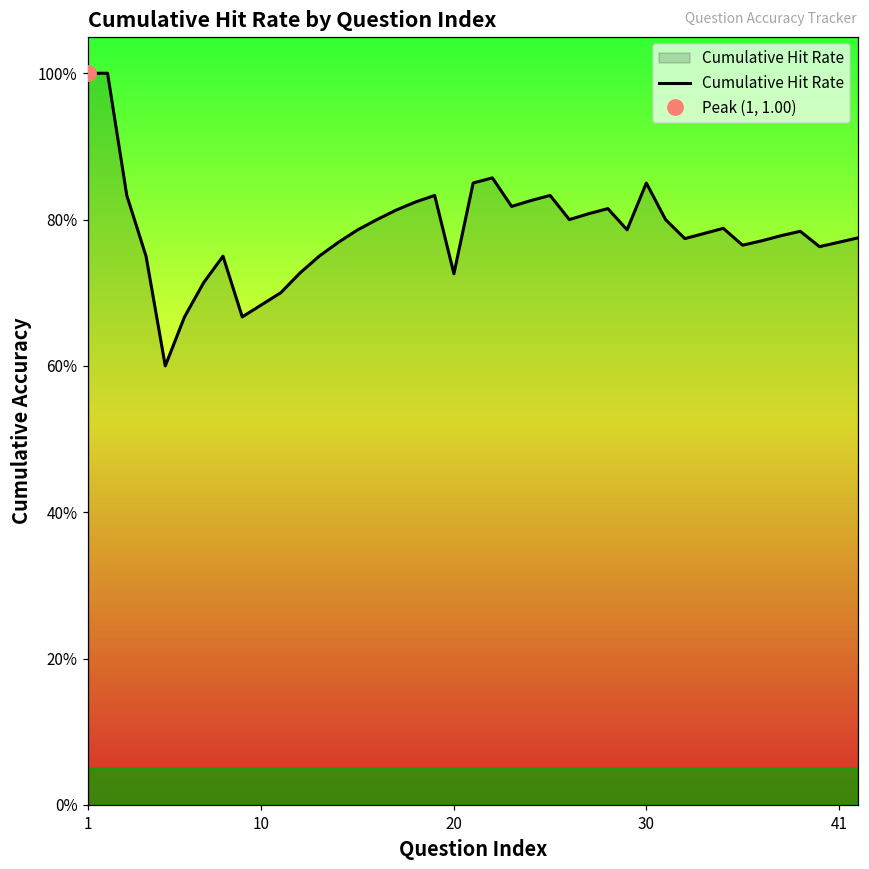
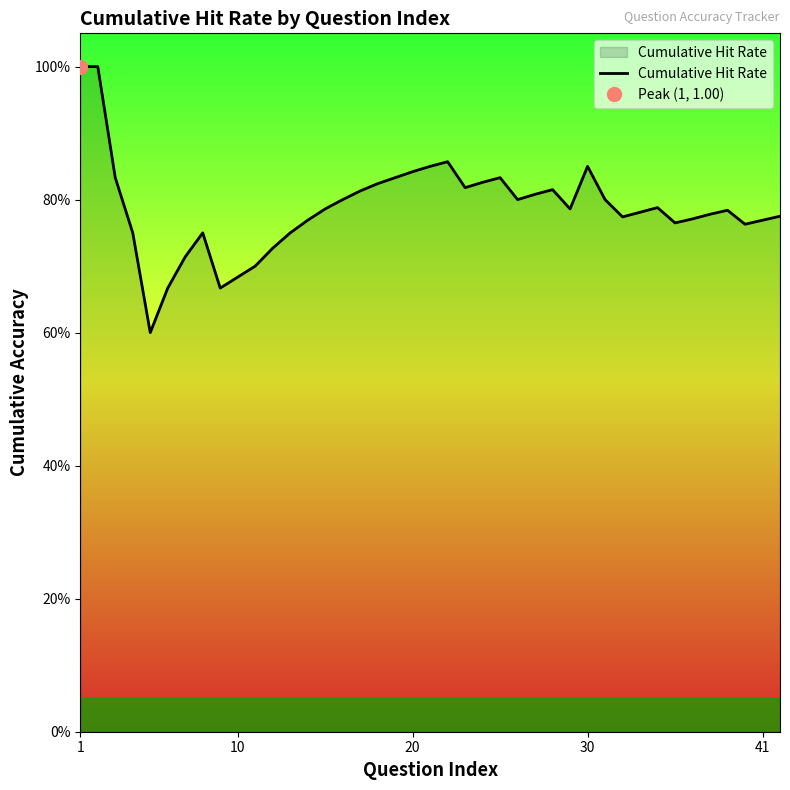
  {
    "Cumulative Hit Rate": {
-     "20": "73%",
+     "20": "84%",
      "30": "85%"
    }
  }
